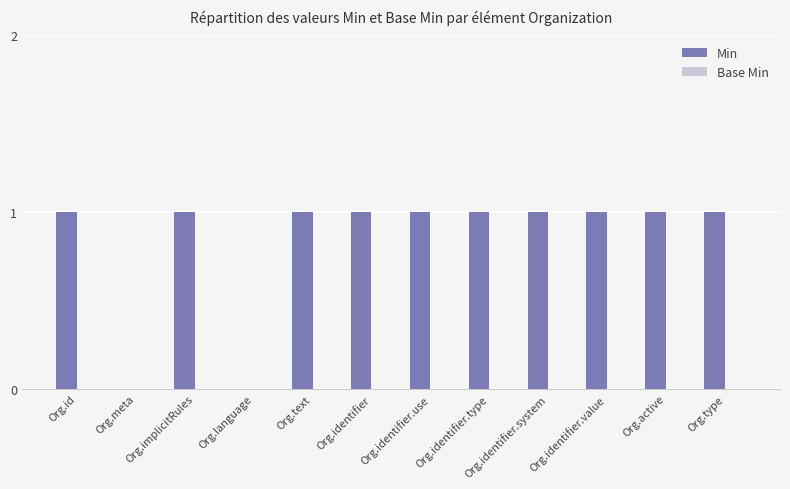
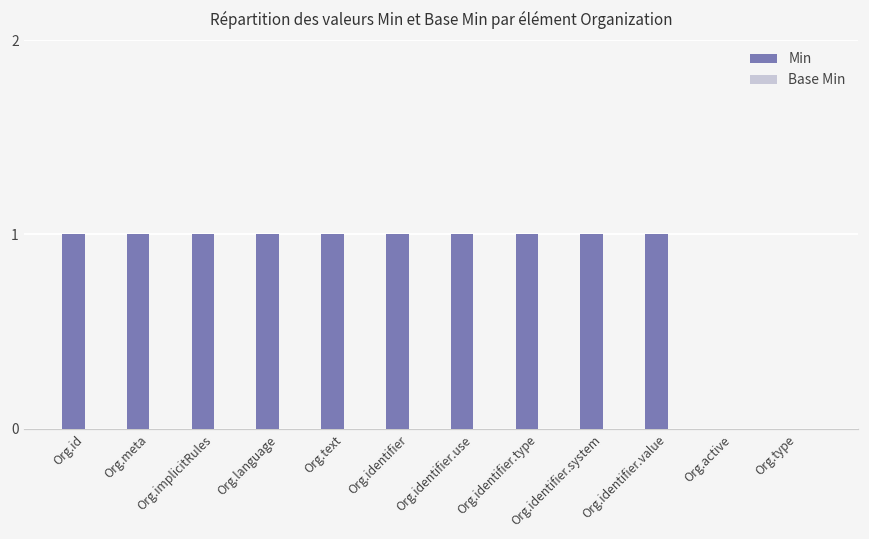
  {
    "Min": {
      "Org.id": 1,
-     "Org.meta": 0,
+     "Org.meta": 1,
      "Org.implicitRules": 1,
-     "Org.language": 0,
+     "Org.language": 1,
      "Org.text": 1,
      "Org.identifier": 1,
      "Org.identifier.use": 1,
      "Org.identifier.type": 1,
      "Org.identifier.system": 1,
      "Org.identifier.value": 1,
-     "Org.active": 1,
-     "Org.type": 1
+     "Org.active": 0,
+     "Org.type": 0
    },
    "Base Min": {
      "Org.id": 0,
      "Org.meta": 0,
      "Org.implicitRules": 0,
      "Org.language": 0,
      "Org.text": 0,
      "Org.identifier": 0,
      "Org.identifier.use": 0,
      "Org.identifier.type": 0,
      "Org.identifier.system": 0,
      "Org.identifier.value": 0,
      "Org.active": 0,
      "Org.type": 0
    }
  }
